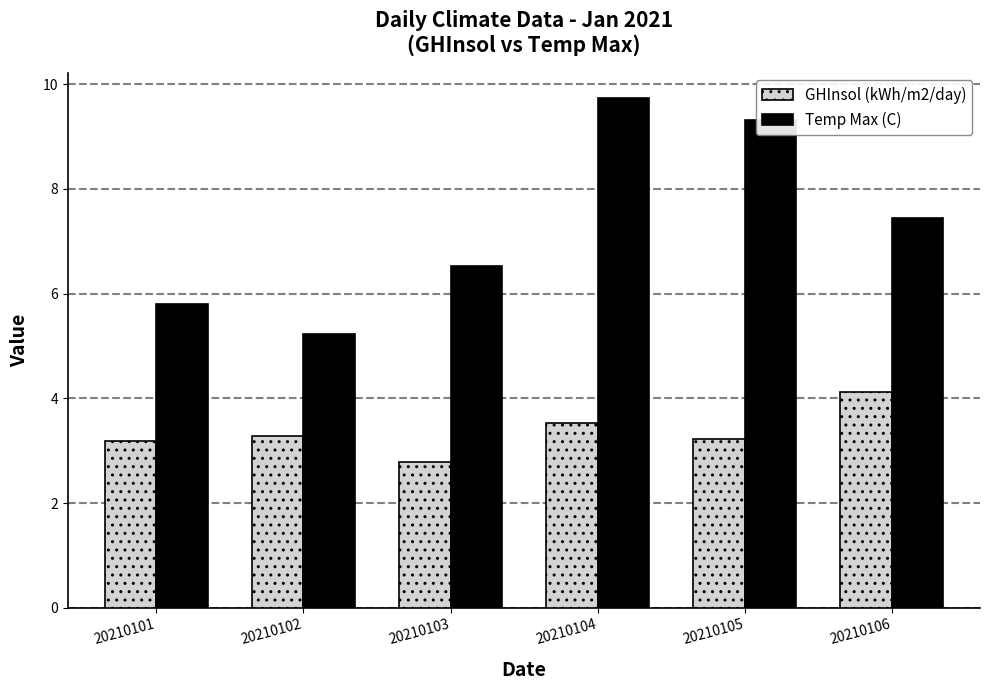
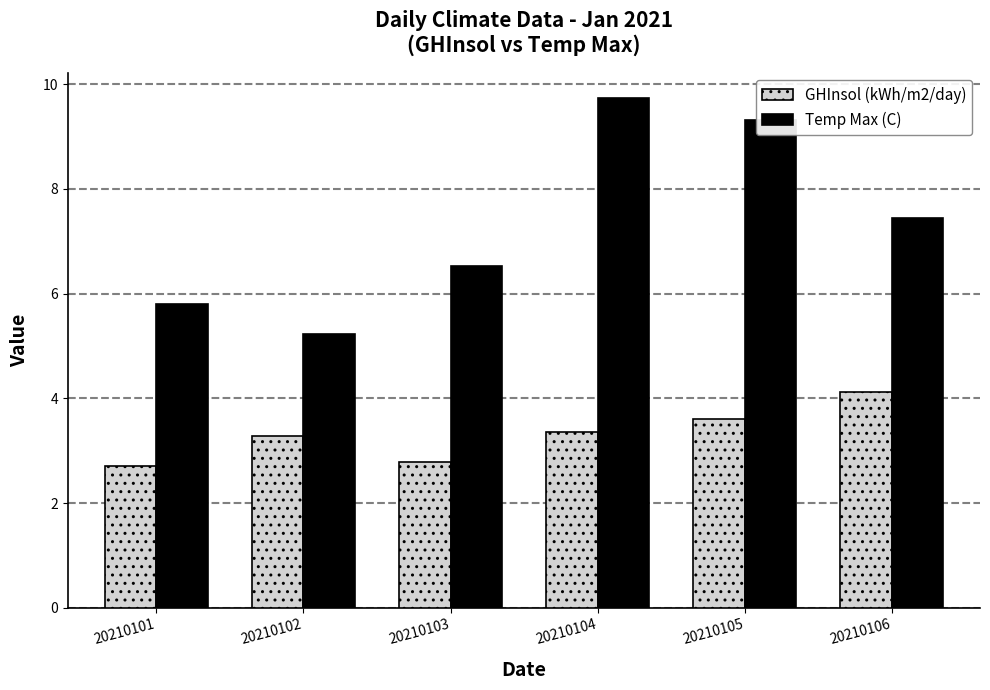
  {
    "GHInsol (kWh/m2/day)": {
-     "20210101": 3.2,
+     "20210101": 2.7,
      "20210102": 3.3,
      "20210103": 2.8,
-     "20210104": 3.5,
-     "20210105": 3.2,
+     "20210104": 3.4,
+     "20210105": 3.6,
      "20210106": 4.1
    },
    "Temp Max (C)": {
      "20210101": 5.8,
      "20210102": 5.2,
      "20210103": 6.5,
      "20210104": 9.7,
      "20210106": 7.4
    }
  }
